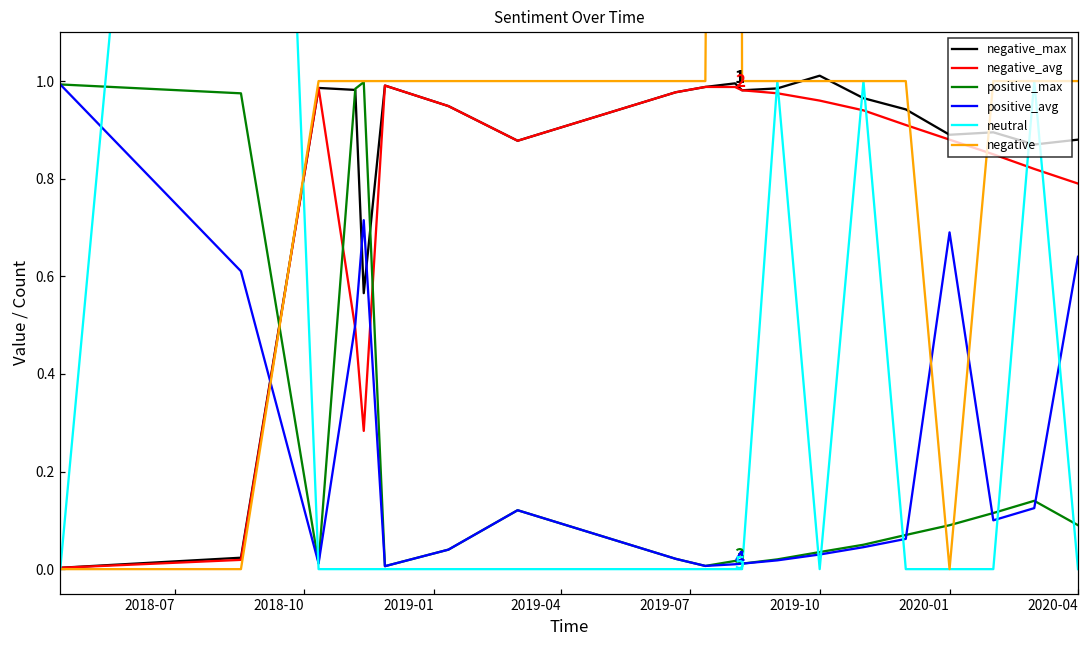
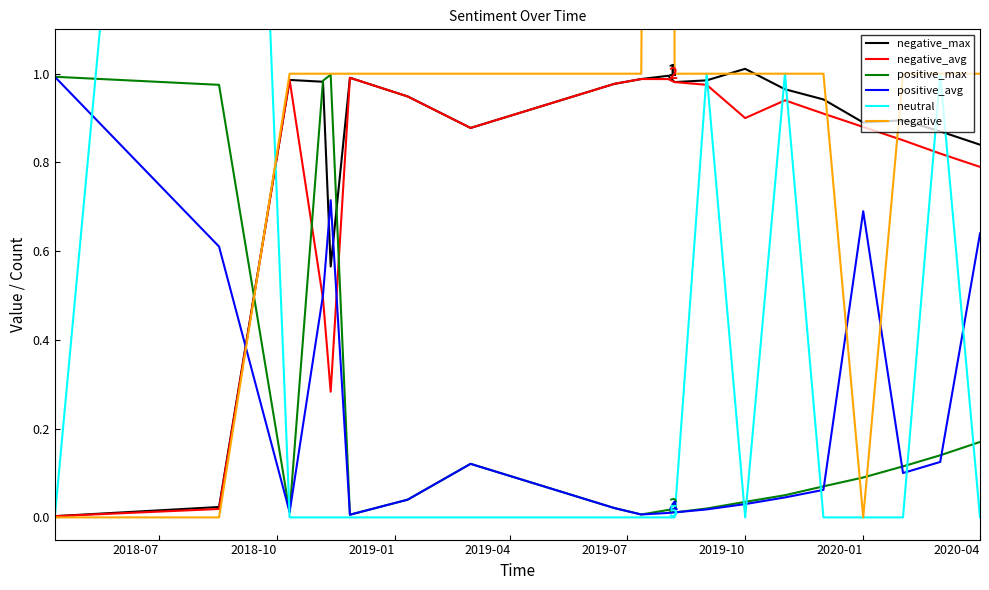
  {
    "negative_max": {
      "2019-10": 1.01,
-     "2020-04": 0.88
+     "2020-04": 0.84
    },
    "negative_avg": {
-     "2019-10": 0.96,
+     "2019-10": 0.90,
      "2020-04": 0.79
    },
    "positive_max": {
      "2020-01": 0.09,
-     "2020-04": 0.09
+     "2020-04": 0.17
    },
    "positive_avg": {
      "2020-01": 0.69,
      "2020-04": 0.64
    },
    "neutral": {
      "2019-10": 0.00,
      "2020-04": 0.00
    },
    "negative": {
      "2019-10": 1.00,
      "2020-04": 1.00
    }
  }
